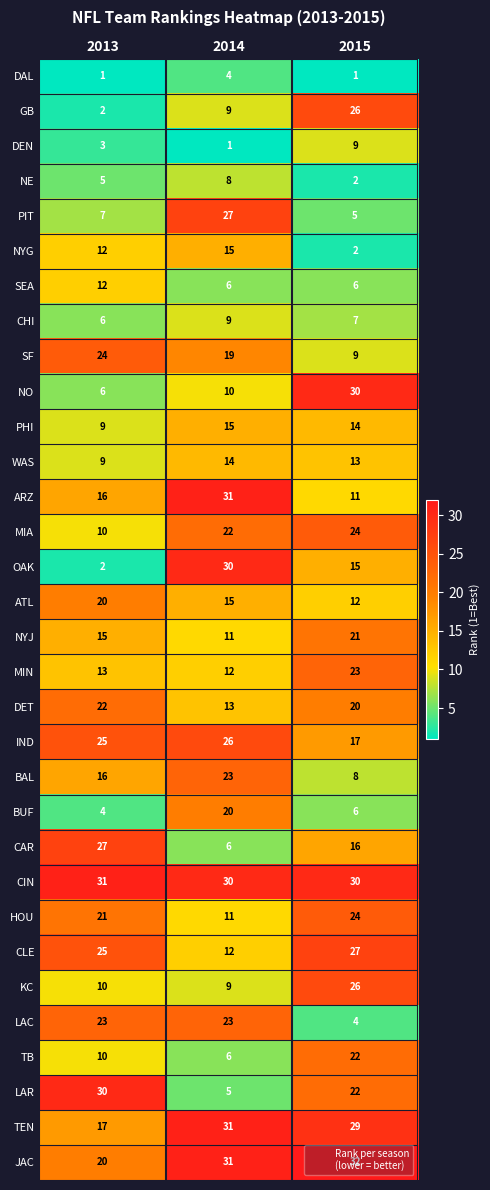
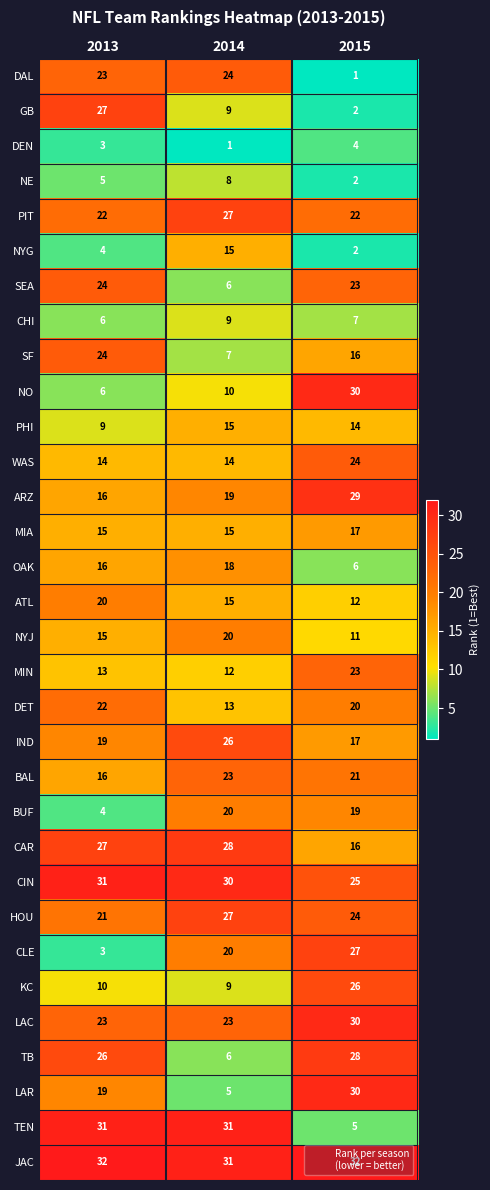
  {
    "DAL": {
-     "2013": 1,
-     "2014": 4,
+     "2013": 23,
+     "2014": 24,
      "2015": 1
    },
    "GB": {
-     "2013": 2,
+     "2013": 27,
      "2014": 9,
-     "2015": 26
+     "2015": 2
    },
    "DEN": {
      "2013": 3,
      "2014": 1,
-     "2015": 9
+     "2015": 4
    },
    "NE": {
      "2013": 5,
      "2014": 8,
      "2015": 2
    },
    "PIT": {
-     "2013": 7,
+     "2013": 22,
      "2014": 27,
-     "2015": 5
+     "2015": 22
    },
    "NYG": {
-     "2013": 12,
+     "2013": 4,
      "2014": 15,
      "2015": 2
    },
    "SEA": {
-     "2013": 12,
+     "2013": 24,
      "2014": 6,
-     "2015": 6
+     "2015": 23
    },
    "CHI": {
      "2013": 6,
      "2014": 9,
      "2015": 7
    },
    "SF": {
      "2013": 24,
-     "2014": 19,
-     "2015": 9
+     "2014": 7,
+     "2015": 16
    },
    "NO": {
      "2013": 6,
      "2014": 10,
      "2015": 30
    },
    "PHI": {
      "2013": 9,
      "2014": 15,
      "2015": 14
    },
    "WAS": {
-     "2013": 9,
+     "2013": 14,
      "2014": 14,
-     "2015": 13
+     "2015": 24
    },
    "ARZ": {
      "2013": 16,
-     "2014": 31,
-     "2015": 11
+     "2014": 19,
+     "2015": 29
    },
    "MIA": {
-     "2013": 10,
-     "2014": 22,
-     "2015": 24
+     "2013": 15,
+     "2014": 15,
+     "2015": 17
    },
    "OAK": {
-     "2013": 2,
-     "2014": 30,
-     "2015": 15
+     "2013": 16,
+     "2014": 18,
+     "2015": 6
    },
    "ATL": {
      "2013": 20,
      "2014": 15,
      "2015": 12
    },
    "NYJ": {
      "2013": 15,
-     "2014": 11,
-     "2015": 21
+     "2014": 20,
+     "2015": 11
    },
    "MIN": {
      "2013": 13,
      "2014": 12,
      "2015": 23
    },
    "DET": {
      "2013": 22,
      "2014": 13,
      "2015": 20
    },
    "IND": {
-     "2013": 25,
+     "2013": 19,
      "2014": 26,
      "2015": 17
    },
    "BAL": {
      "2013": 16,
      "2014": 23,
-     "2015": 8
+     "2015": 21
    },
    "BUF": {
      "2013": 4,
      "2014": 20,
-     "2015": 6
+     "2015": 19
    },
    "CAR": {
      "2013": 27,
-     "2014": 6,
+     "2014": 28,
      "2015": 16
    },
    "CIN": {
      "2013": 31,
      "2014": 30,
-     "2015": 30
+     "2015": 25
    },
    "HOU": {
      "2013": 21,
-     "2014": 11,
+     "2014": 27,
      "2015": 24
    },
    "CLE": {
-     "2013": 25,
-     "2014": 12,
+     "2013": 3,
+     "2014": 20,
      "2015": 27
    },
    "KC": {
      "2013": 10,
      "2014": 9,
      "2015": 26
    },
    "LAC": {
      "2013": 23,
      "2014": 23,
-     "2015": 4
+     "2015": 30
    },
    "TB": {
-     "2013": 10,
+     "2013": 26,
      "2014": 6,
-     "2015": 22
+     "2015": 28
    },
    "LAR": {
-     "2013": 30,
+     "2013": 19,
      "2014": 5,
-     "2015": 22
+     "2015": 30
    },
    "TEN": {
-     "2013": 17,
+     "2013": 31,
      "2014": 31,
-     "2015": 29
+     "2015": 5
    },
    "JAC": {
-     "2013": 20,
+     "2013": 32,
      "2014": 31
    }
  }
